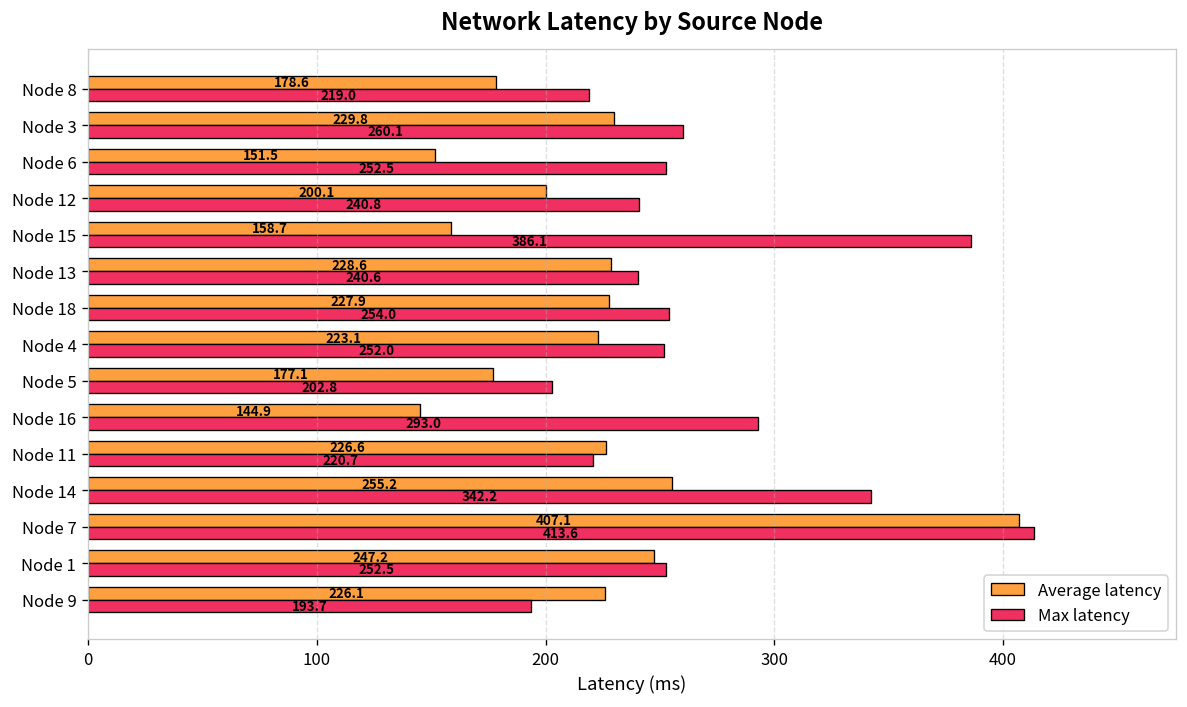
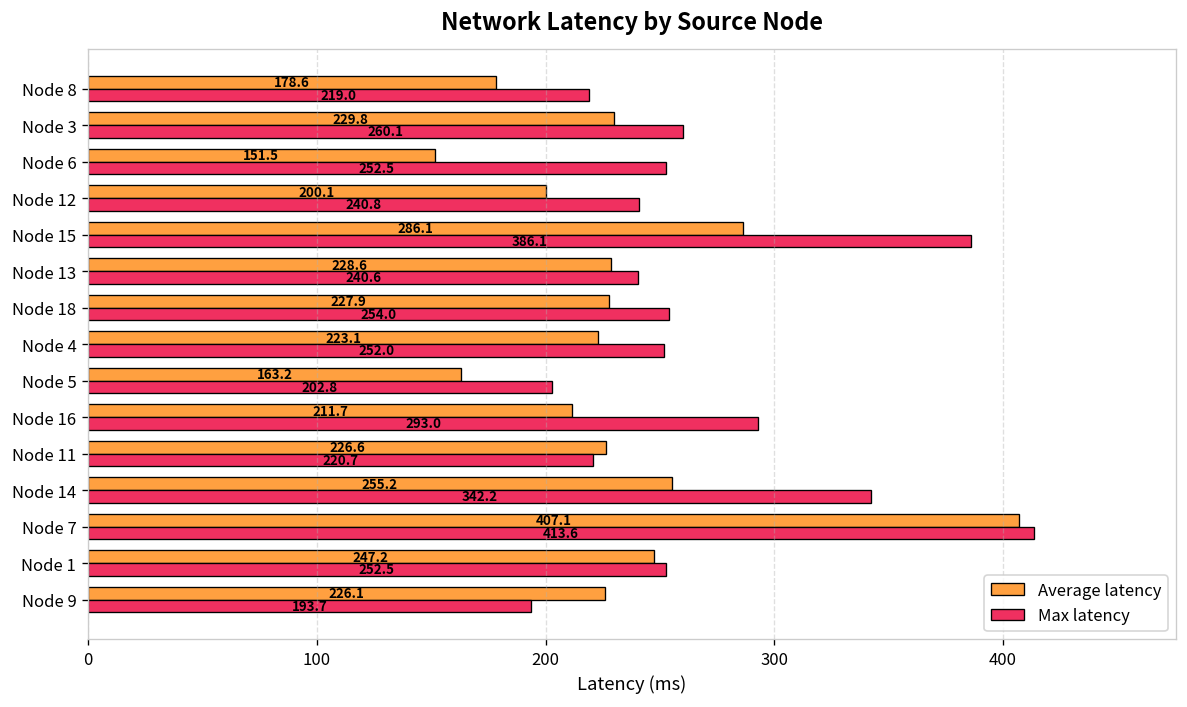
  {
    "Average latency": {
      "Node 8": 178.6,
      "Node 3": 229.8,
      "Node 6": 151.5,
      "Node 12": 200.1,
-     "Node 15": 158.7,
+     "Node 15": 286.1,
      "Node 13": 228.6,
      "Node 18": 227.9,
      "Node 4": 223.1,
-     "Node 5": 177.1,
-     "Node 16": 144.9,
+     "Node 5": 163.2,
+     "Node 16": 211.7,
      "Node 11": 226.6,
      "Node 14": 255.2,
      "Node 7": 407.1,
      "Node 9": 226.1
    },
    "Max latency": {
      "Node 8": 219.0,
      "Node 3": 260.1,
      "Node 6": 252.5,
      "Node 12": 240.8,
      "Node 15": 386.1,
      "Node 13": 240.6,
      "Node 18": 254.0,
      "Node 4": 252.0,
      "Node 5": 202.8,
      "Node 16": 293.0,
      "Node 11": 220.7,
      "Node 14": 342.2,
      "Node 7": 413.6,
      "Node 9": 193.7
    }
  }
